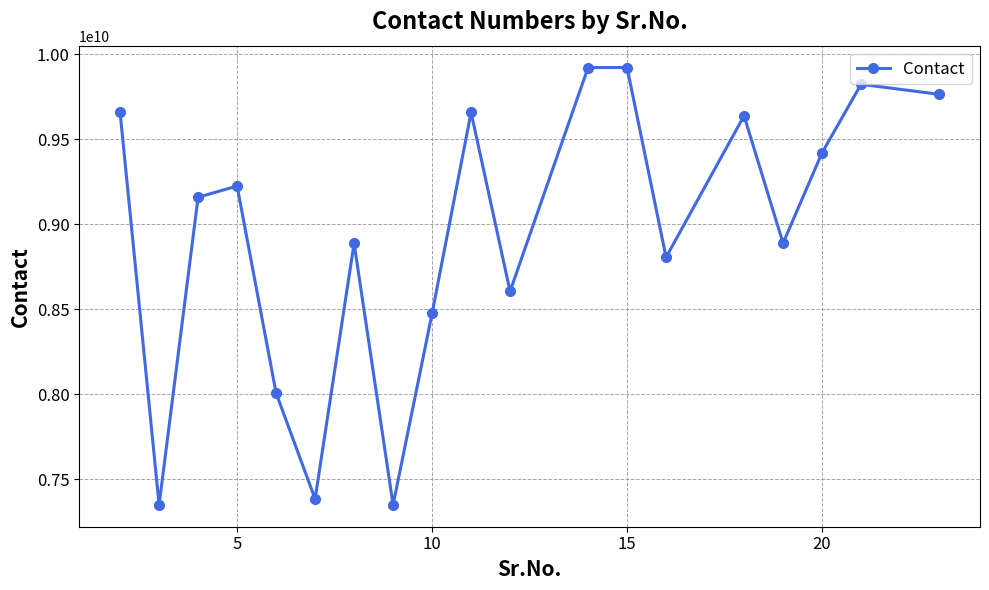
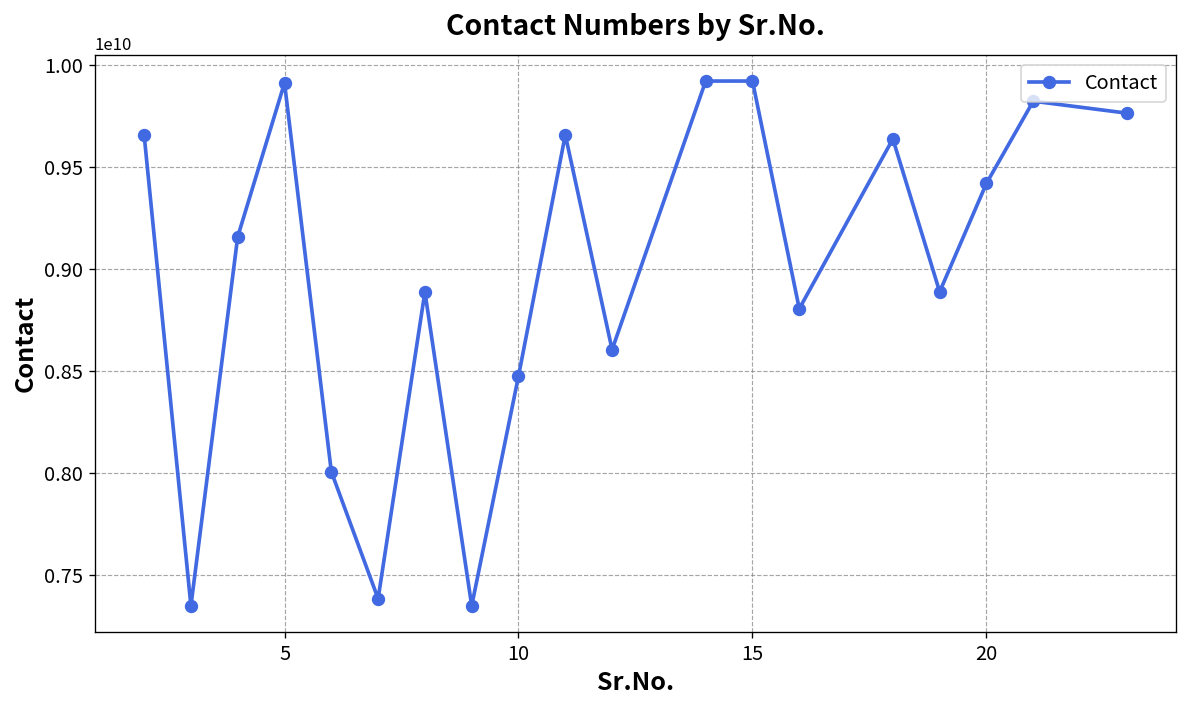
  {
-   "5": 9220000000,
+   "5": 9910000000,
    "10": 8480000000,
    "15": 9920000000,
    "20": 9420000000
  }
